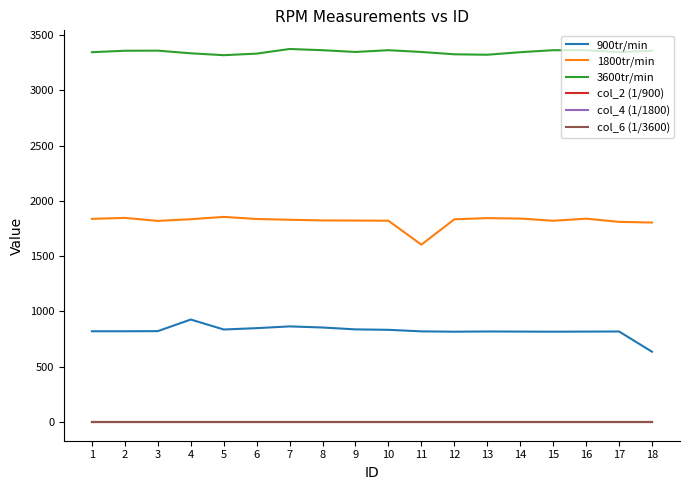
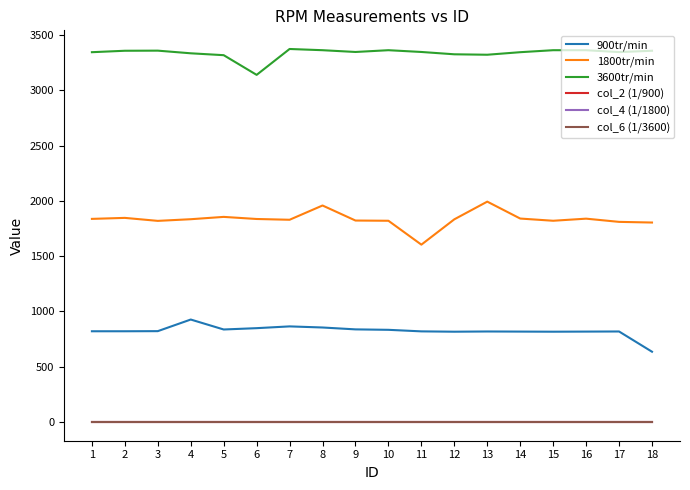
  {
    "900tr/min": {
      "1": 820,
      "2": 820,
      "3": 820,
      "4": 930,
      "5": 840,
      "6": 850,
      "7": 870,
      "8": 860,
      "9": 840,
      "10": 830,
      "11": 820,
      "12": 820,
      "13": 820,
      "14": 820,
      "15": 820,
      "16": 820,
      "17": 820,
      "18": 640
    },
    "1800tr/min": {
      "1": 1840,
      "2": 1850,
      "3": 1820,
      "4": 1830,
      "5": 1860,
      "6": 1840,
      "7": 1830,
-     "8": 1820,
+     "8": 1960,
      "9": 1820,
      "10": 1820,
      "11": 1600,
      "12": 1830,
-     "13": 1840,
+     "13": 1990,
      "14": 1840,
      "15": 1820,
      "16": 1840,
      "17": 1810,
      "18": 1800
    },
    "3600tr/min": {
      "1": 3340,
      "2": 3360,
      "3": 3360,
      "4": 3330,
      "5": 3320,
-     "6": 3330,
+     "6": 3140,
      "7": 3370,
      "8": 3360,
      "9": 3350,
      "10": 3360,
      "11": 3350,
      "12": 3330,
      "13": 3320,
      "14": 3340,
      "15": 3360
    },
    "col_6 (1/3600)": {
      "1": 0,
      "2": 0,
      "3": 0,
      "4": 0,
      "5": 0,
      "6": 0,
      "7": 0,
      "8": 0,
      "9": 0,
      "10": 0,
      "11": 0,
      "12": 0,
      "13": 0,
      "14": 0,
      "15": 0,
      "16": 0,
      "17": 0,
      "18": 0
    }
  }
